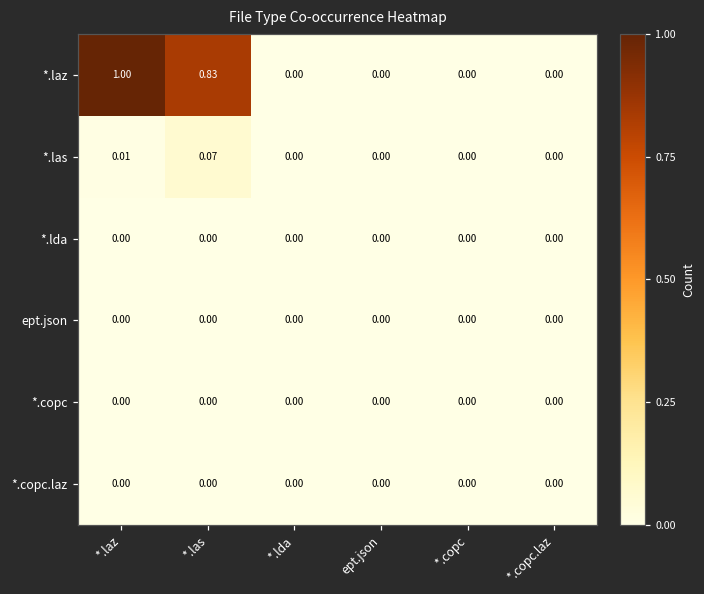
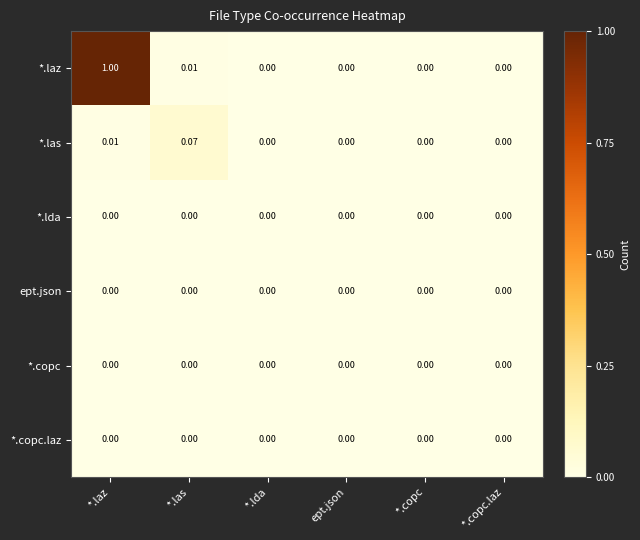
  {
    "*.laz": {
      "*.laz": 1.00,
-     "*.las": 0.83,
+     "*.las": 0.01,
      "*.lda": 0.00,
      "ept.json": 0.00,
      "*.copc": 0.00,
      "*.copc.laz": 0.00
    },
    "*.las": {
      "*.laz": 0.01,
      "*.las": 0.07,
      "*.lda": 0.00,
      "ept.json": 0.00,
      "*.copc": 0.00,
      "*.copc.laz": 0.00
    },
    "*.lda": {
      "*.laz": 0.00,
      "*.las": 0.00,
      "*.lda": 0.00,
      "ept.json": 0.00,
      "*.copc": 0.00,
      "*.copc.laz": 0.00
    },
    "ept.json": {
      "*.laz": 0.00,
      "*.las": 0.00,
      "*.lda": 0.00,
      "ept.json": 0.00,
      "*.copc": 0.00,
      "*.copc.laz": 0.00
    },
    "*.copc": {
      "*.laz": 0.00,
      "*.las": 0.00,
      "*.lda": 0.00,
      "ept.json": 0.00,
      "*.copc": 0.00,
      "*.copc.laz": 0.00
    },
    "*.copc.laz": {
      "*.laz": 0.00,
      "*.las": 0.00,
      "*.lda": 0.00,
      "ept.json": 0.00,
      "*.copc": 0.00,
      "*.copc.laz": 0.00
    }
  }
